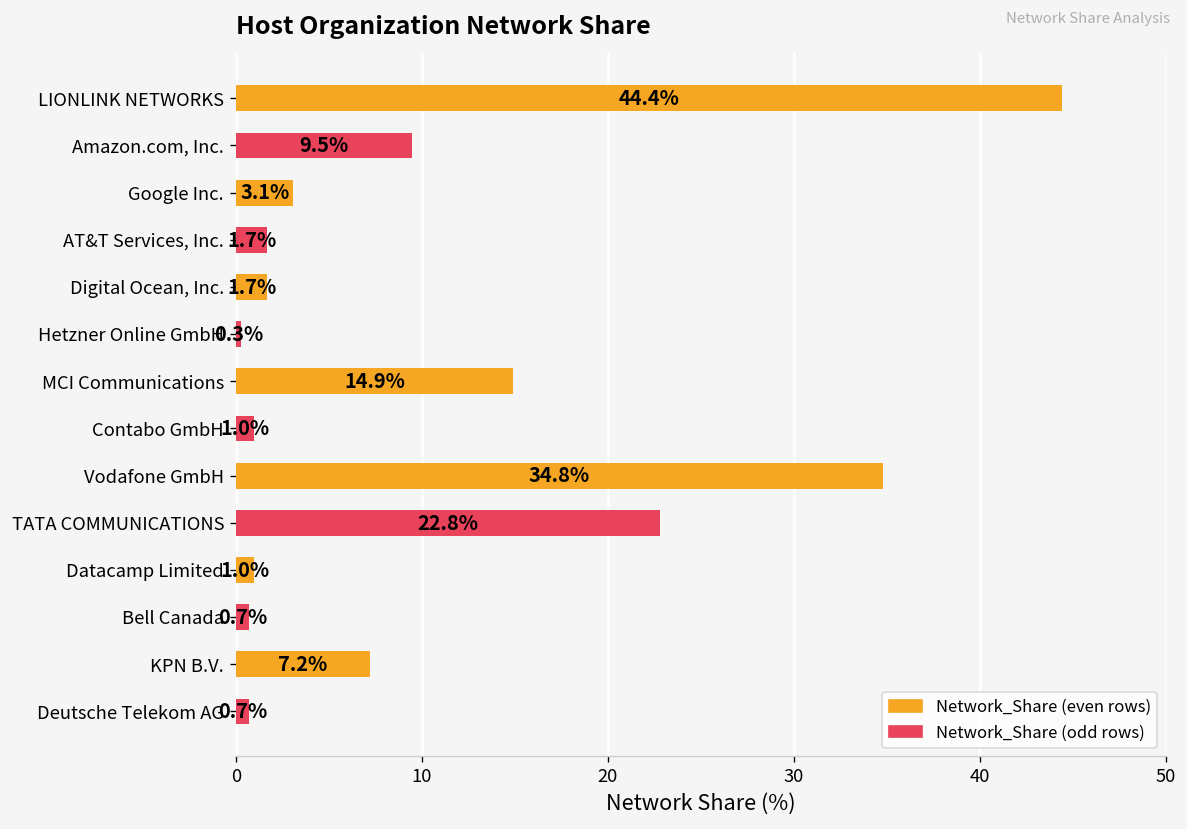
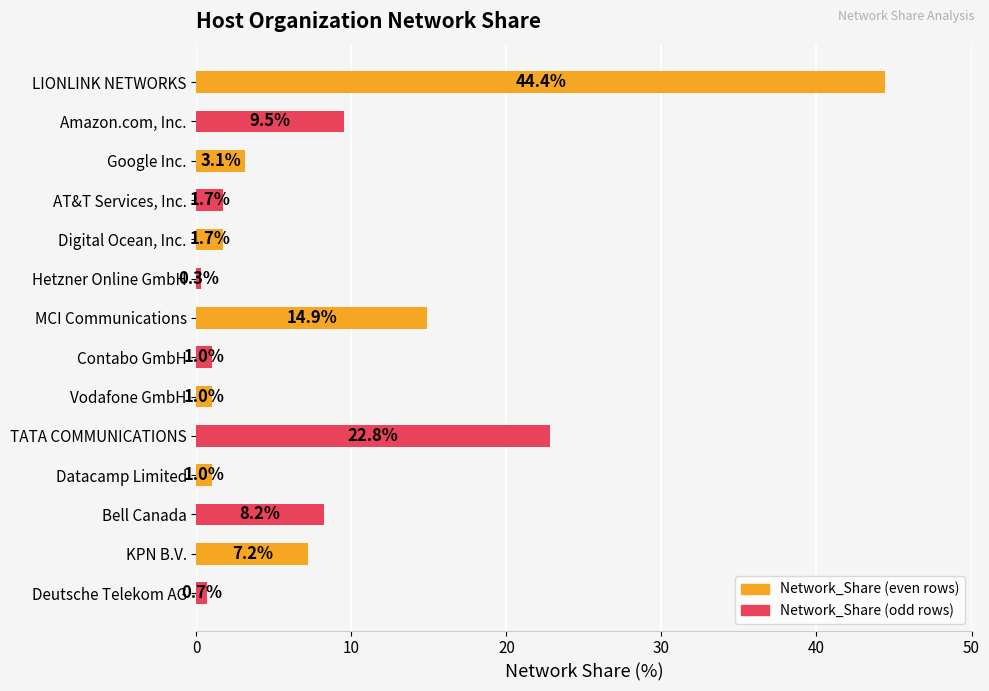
  {
    "LIONLINK NETWORKS": "44.4%",
    "Amazon.com, Inc.": "9.5%",
    "Google Inc.": "3.1%",
    "AT&T Services, Inc.": "1.7%",
    "Digital Ocean, Inc.": "1.7%",
    "Hetzner Online GmbH": "0.3%",
    "MCI Communications": "14.9%",
    "Contabo GmbH": "1.0%",
-   "Vodafone GmbH": "34.8%",
+   "Vodafone GmbH": "1.0%",
    "TATA COMMUNICATIONS": "22.8%",
    "Datacamp Limited": "1.0%",
-   "Bell Canada": "0.7%",
+   "Bell Canada": "8.2%",
    "KPN B.V.": "7.2%",
    "Deutsche Telekom AG": "0.7%"
  }
